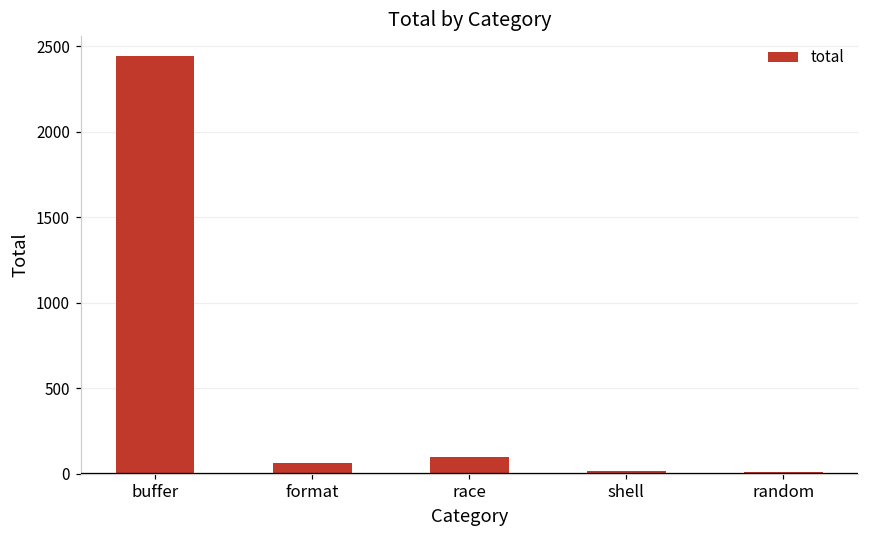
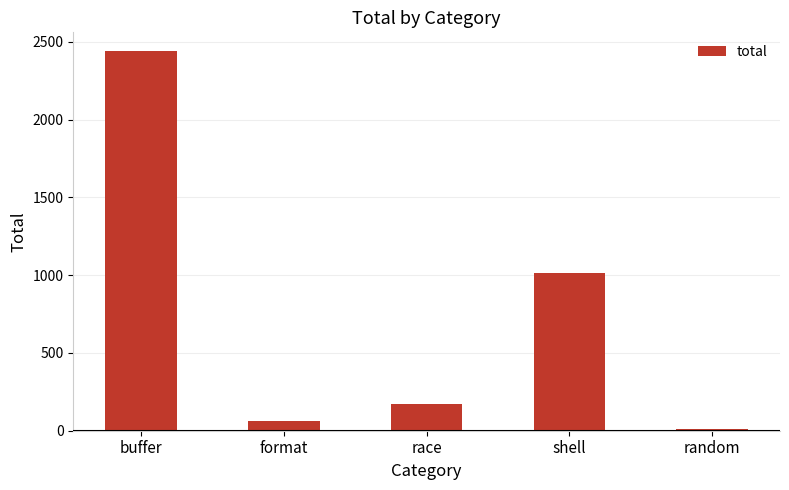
  {
    "buffer": 2440,
    "format": 60,
-   "race": 100,
-   "shell": 20
+   "race": 170,
+   "shell": 1020
  }
